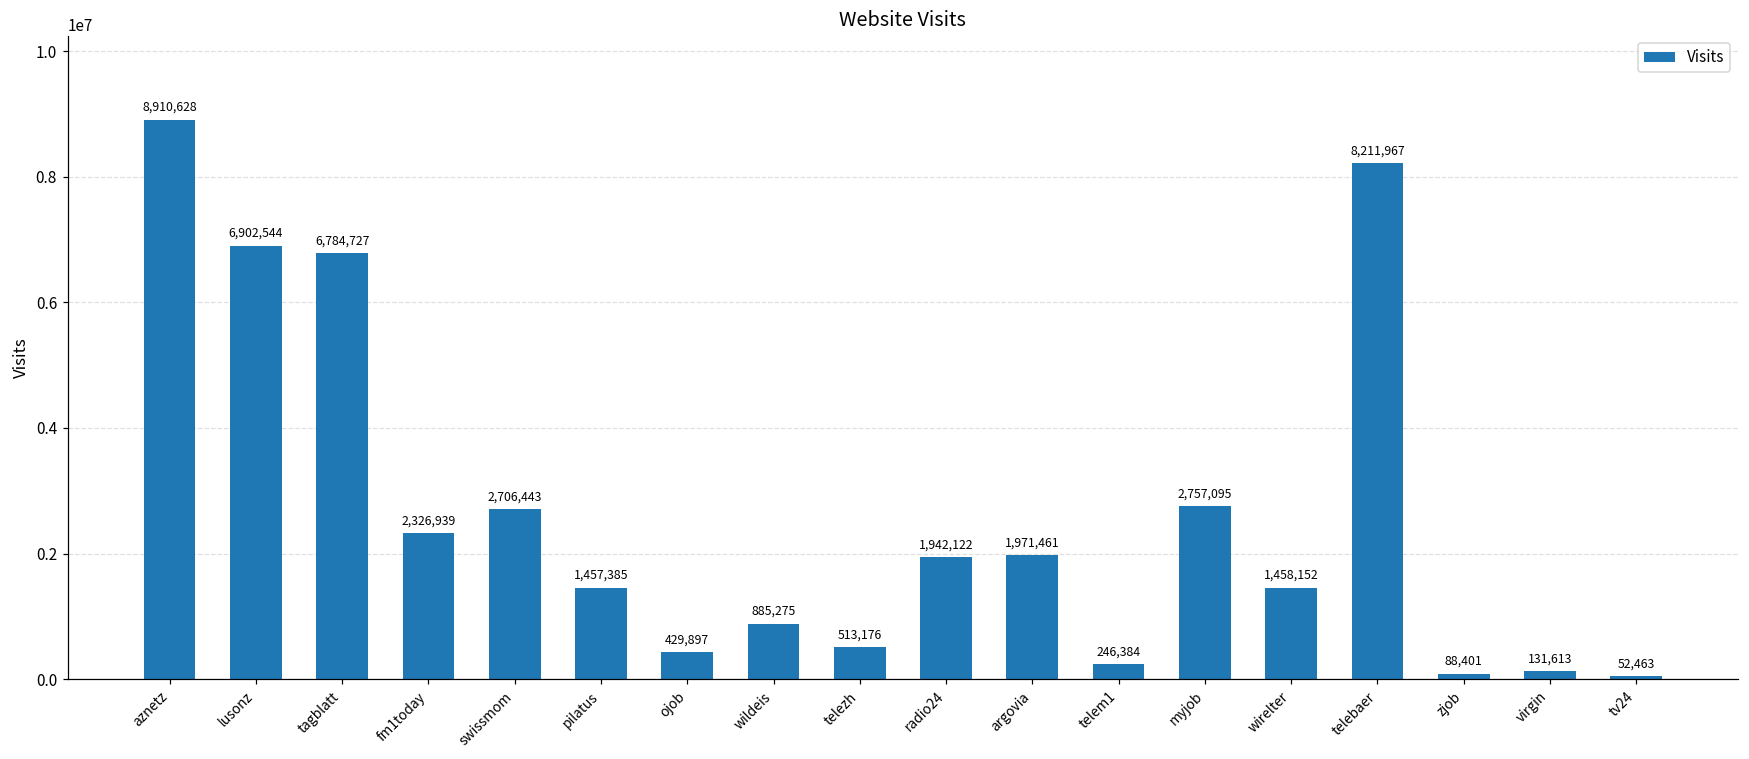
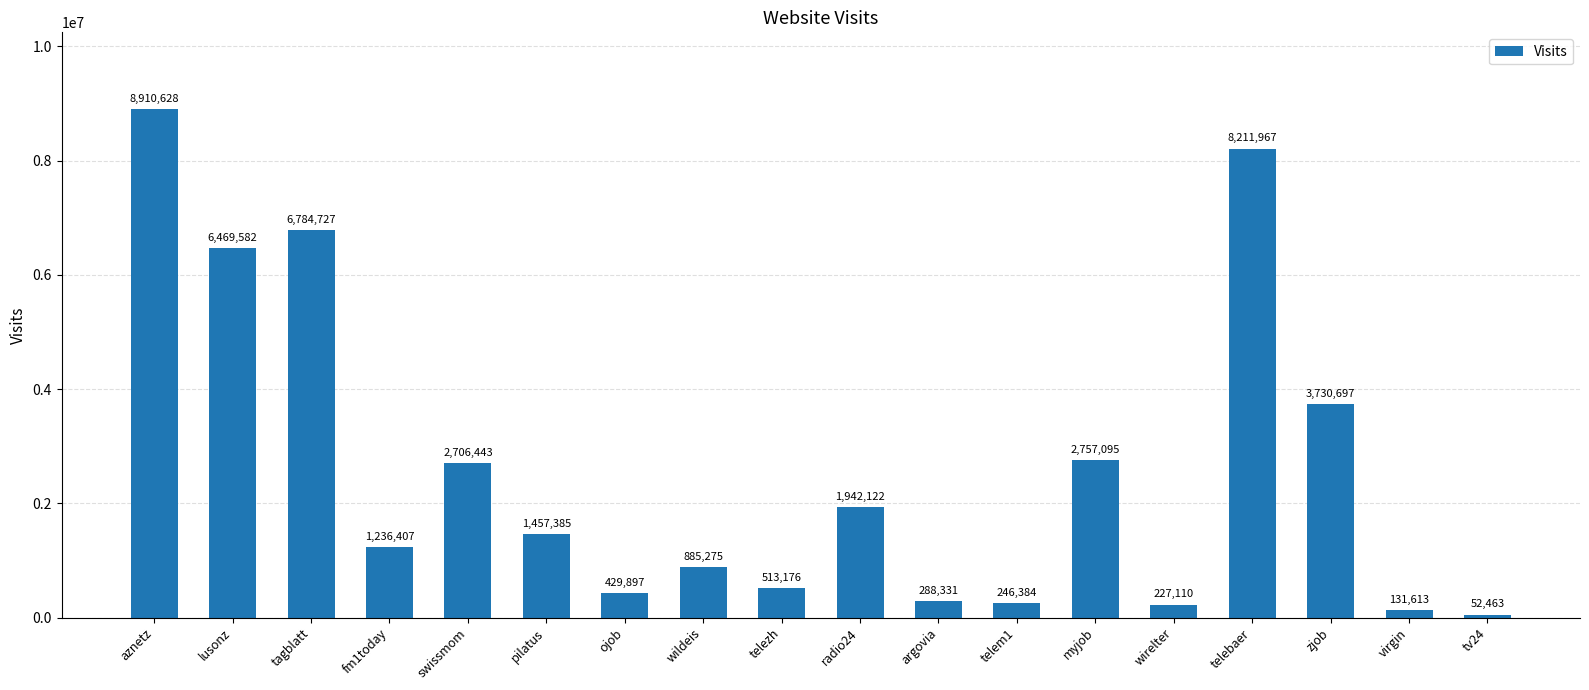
  {
    "aznetz": "8,910,628",
-   "lusonz": "6,902,544",
+   "lusonz": "6,469,582",
    "tagblatt": "6,784,727",
-   "fm1today": "2,326,939",
+   "fm1today": "1,236,407",
    "swissmom": "2,706,443",
    "pilatus": "1,457,385",
    "ojob": "429,897",
    "wildeis": "885,275",
    "telezh": "513,176",
    "radio24": "1,942,122",
-   "argovia": "1,971,461",
+   "argovia": "288,331",
    "telem1": "246,384",
    "myjob": "2,757,095",
-   "wirelter": "1,458,152",
+   "wirelter": "227,110",
    "telebaer": "8,211,967",
-   "zjob": "88,401",
+   "zjob": "3,730,697",
    "virgin": "131,613",
    "tv24": "52,463"
  }
